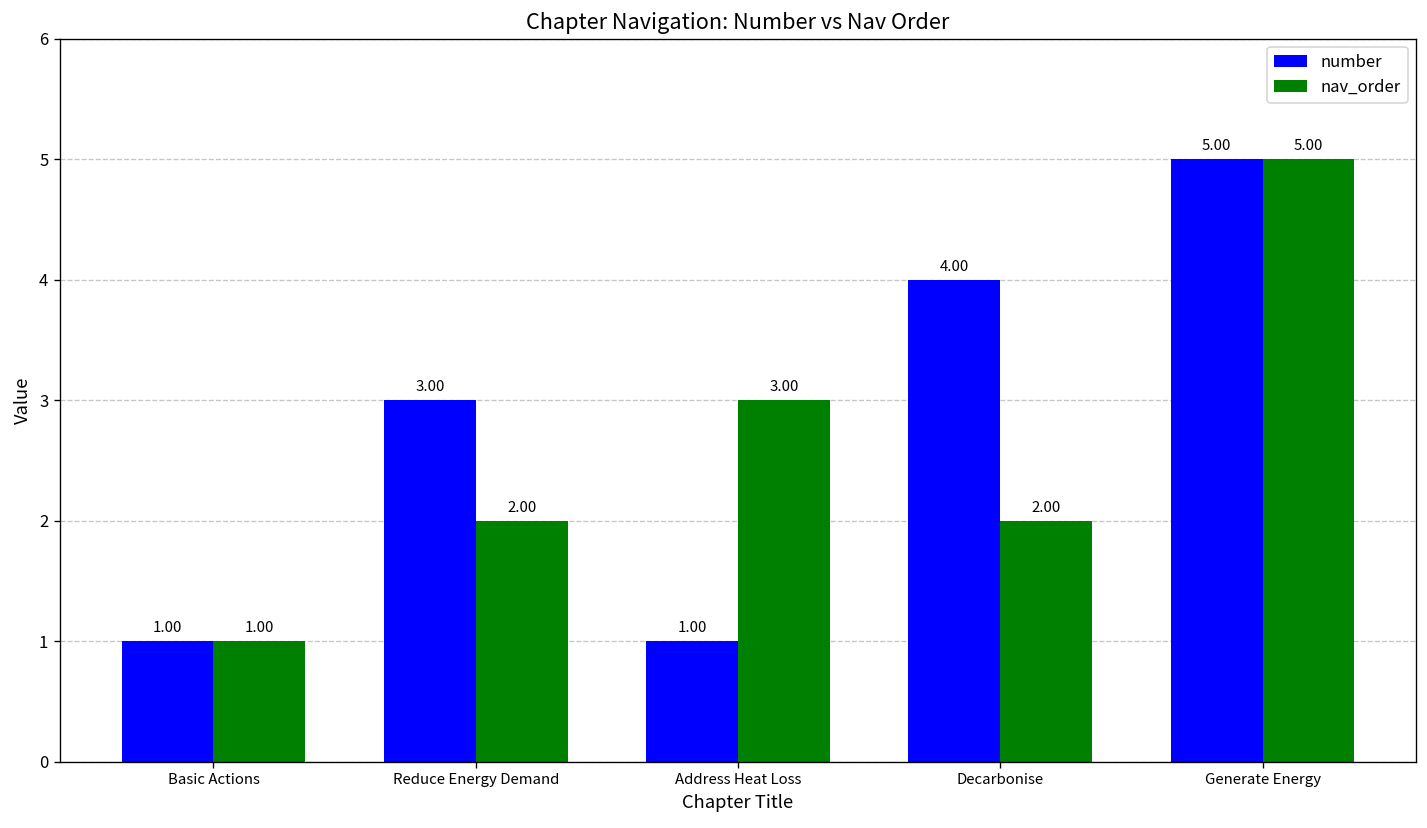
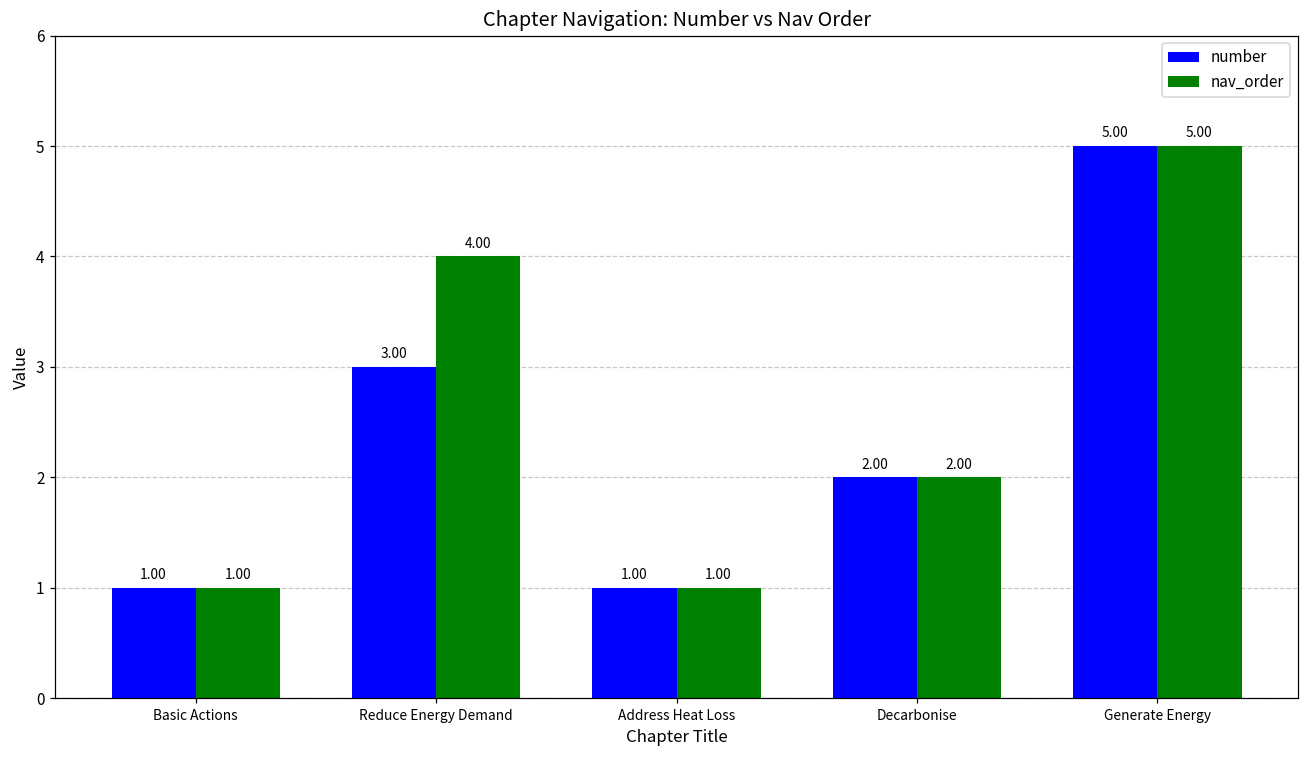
  {
    "number": {
      "Basic Actions": 1.00,
      "Reduce Energy Demand": 3.00,
      "Address Heat Loss": 1.00,
-     "Decarbonise": 4.00,
+     "Decarbonise": 2.00,
      "Generate Energy": 5.00
    },
    "nav_order": {
      "Basic Actions": 1.00,
-     "Reduce Energy Demand": 2.00,
-     "Address Heat Loss": 3.00,
+     "Reduce Energy Demand": 4.00,
+     "Address Heat Loss": 1.00,
      "Decarbonise": 2.00,
      "Generate Energy": 5.00
    }
  }
